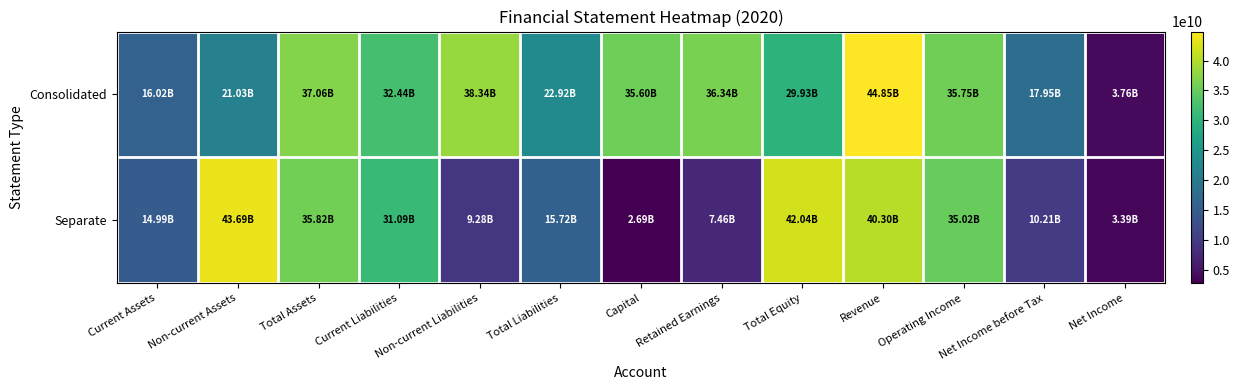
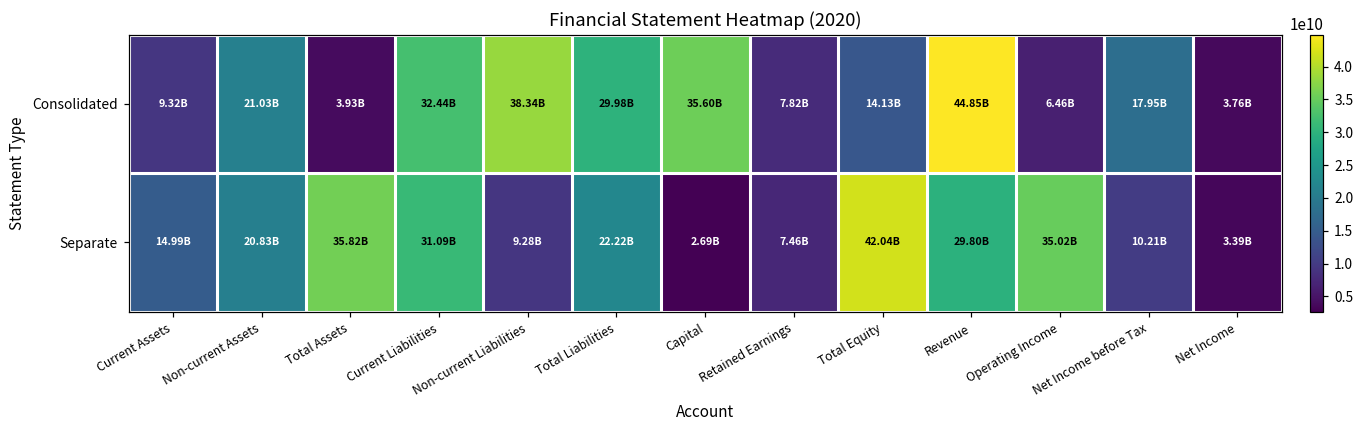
  {
    "Consolidated": {
-     "Current Assets": "16.02B",
+     "Current Assets": "9.32B",
      "Non-current Assets": "21.03B",
-     "Total Assets": "37.06B",
+     "Total Assets": "3.93B",
      "Current Liabilities": "32.44B",
      "Non-current Liabilities": "38.34B",
-     "Total Liabilities": "22.92B",
+     "Total Liabilities": "29.98B",
      "Capital": "35.60B",
-     "Retained Earnings": "36.34B",
-     "Total Equity": "29.93B",
+     "Retained Earnings": "7.82B",
+     "Total Equity": "14.13B",
      "Revenue": "44.85B",
-     "Operating Income": "35.75B",
+     "Operating Income": "6.46B",
      "Net Income before Tax": "17.95B",
      "Net Income": "3.76B"
    },
    "Separate": {
      "Current Assets": "14.99B",
-     "Non-current Assets": "43.69B",
+     "Non-current Assets": "20.83B",
      "Total Assets": "35.82B",
      "Current Liabilities": "31.09B",
      "Non-current Liabilities": "9.28B",
-     "Total Liabilities": "15.72B",
+     "Total Liabilities": "22.22B",
      "Capital": "2.69B",
      "Retained Earnings": "7.46B",
      "Total Equity": "42.04B",
-     "Revenue": "40.30B",
+     "Revenue": "29.80B",
      "Operating Income": "35.02B",
      "Net Income before Tax": "10.21B",
      "Net Income": "3.39B"
    }
  }
